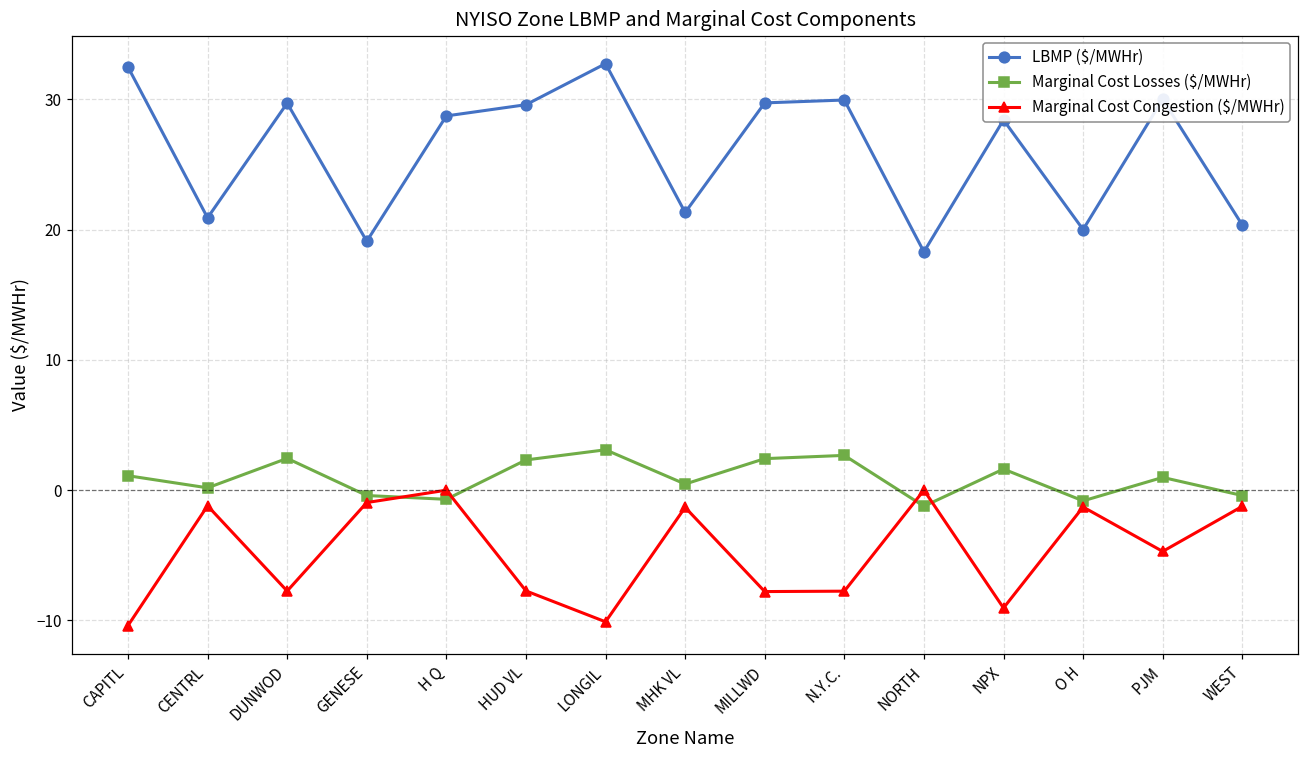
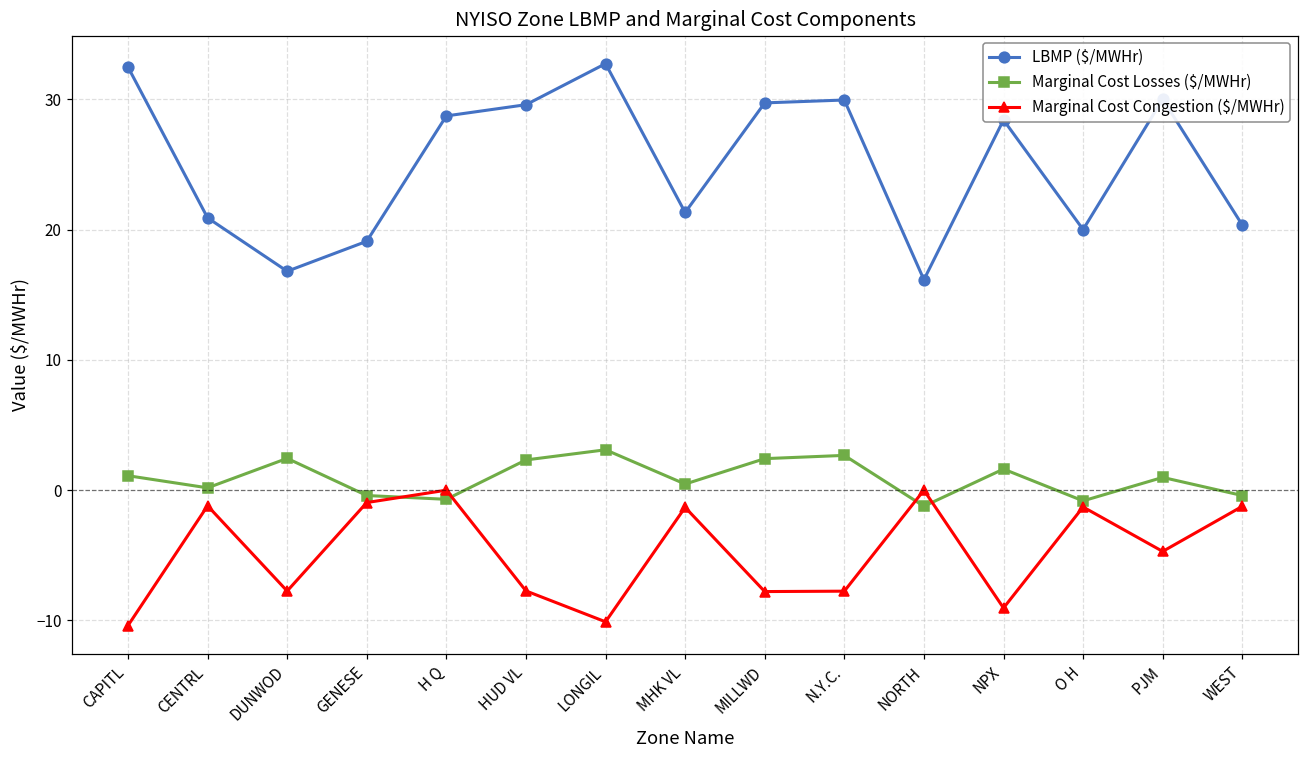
  {
    "LBMP ($/MWHr)": {
      "CAPITL": 32.5,
      "CENTRL": 20.9,
-     "DUNWOD": 29.7,
+     "DUNWOD": 16.8,
      "GENESE": 19.1,
      "H Q": 28.7,
      "HUD VL": 29.6,
      "LONGIL": 32.7,
      "MHK VL": 21.3,
      "MILLWD": 29.7,
      "N.Y.C.": 29.9,
-     "NORTH": 18.3,
+     "NORTH": 16.2,
      "NPX": 28.4,
      "O H": 20.0,
      "WEST": 20.4
    },
    "Marginal Cost Losses ($/MWHr)": {
      "CAPITL": 1.1,
      "CENTRL": 0.2,
      "DUNWOD": 2.4,
      "GENESE": -0.4,
      "H Q": -0.7,
      "HUD VL": 2.3,
      "LONGIL": 3.1,
      "MHK VL": 0.5,
      "MILLWD": 2.4,
      "N.Y.C.": 2.7,
      "NORTH": -1.2,
      "NPX": 1.6,
      "O H": -0.8,
      "PJM": 1.0,
      "WEST": -0.4
    },
    "Marginal Cost Congestion ($/MWHr)": {
      "CAPITL": -10.4,
      "CENTRL": -1.2,
      "DUNWOD": -7.7,
      "GENESE": -1.0,
      "H Q": 0.0,
      "HUD VL": -7.7,
      "LONGIL": -10.1,
      "MHK VL": -1.3,
      "MILLWD": -7.8,
      "N.Y.C.": -7.8,
      "NORTH": 0.0,
      "NPX": -9.0,
      "O H": -1.3,
      "PJM": -4.7,
      "WEST": -1.2
    }
  }
